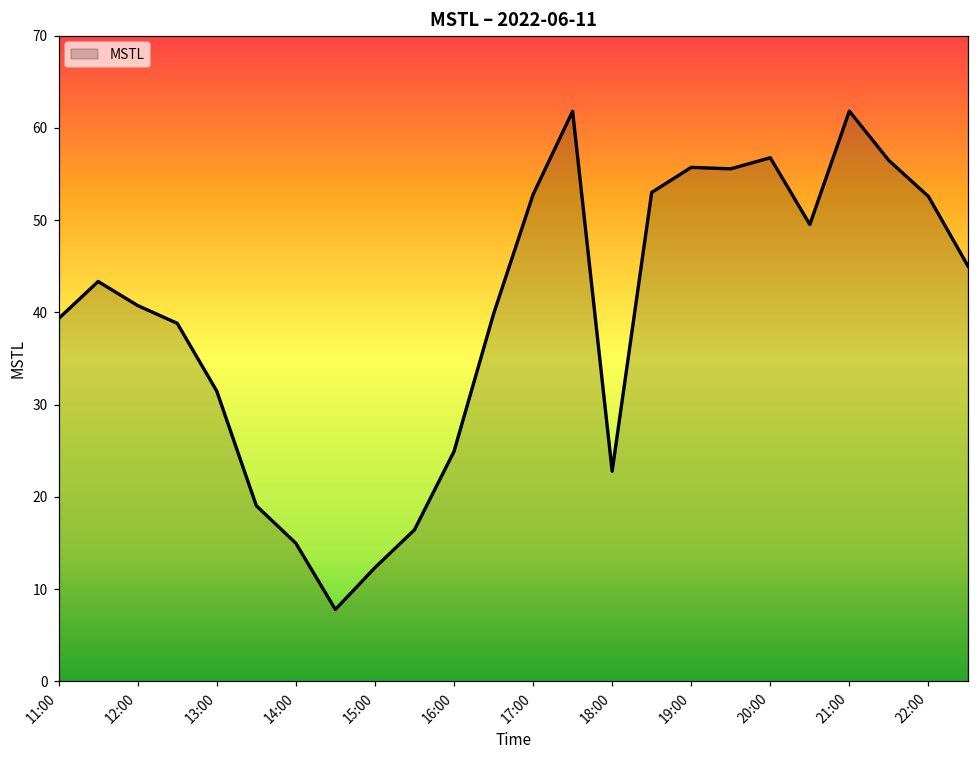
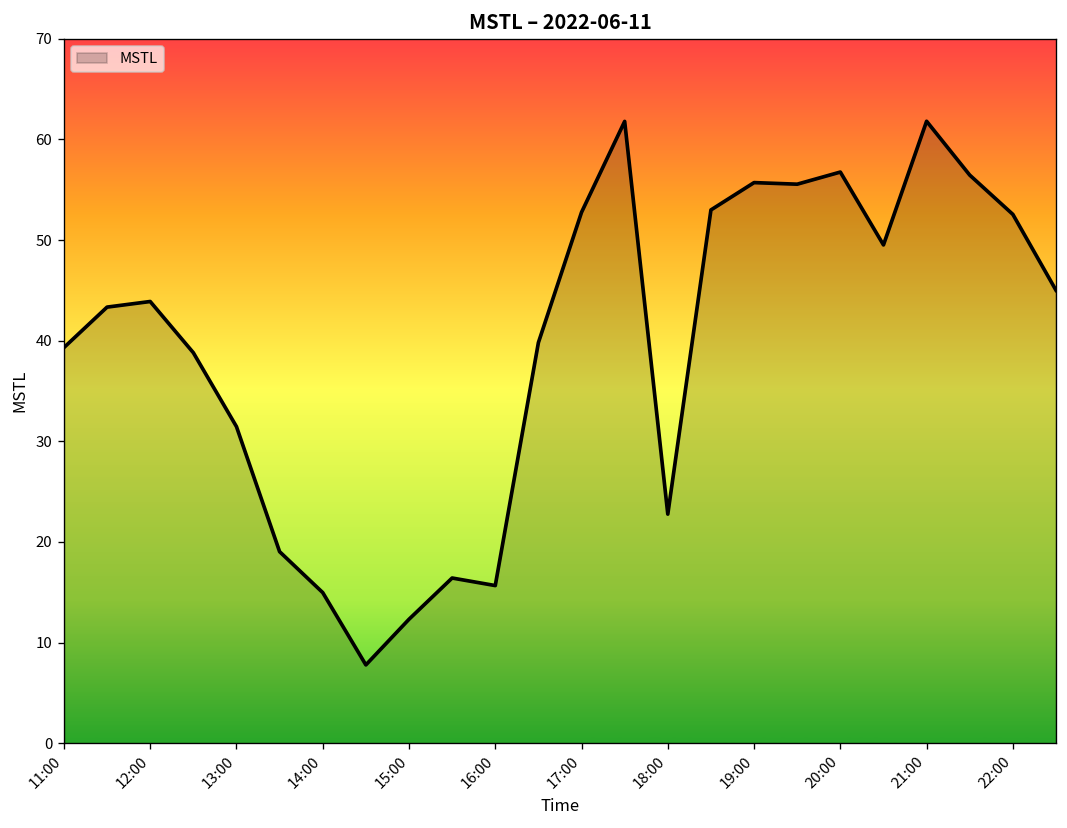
  {
    "11:00": 39,
-   "12:00": 41,
+   "12:00": 44,
    "13:00": 31,
    "14:00": 15,
    "15:00": 12,
-   "16:00": 25,
+   "16:00": 16,
    "17:00": 53,
    "18:00": 23,
    "19:00": 56,
    "20:00": 57,
    "21:00": 62,
    "22:00": 53
  }
